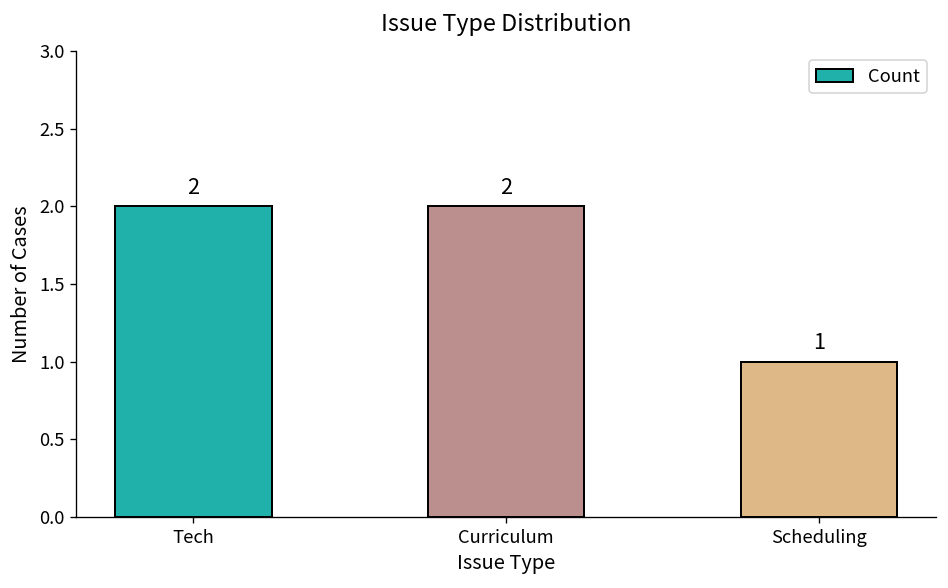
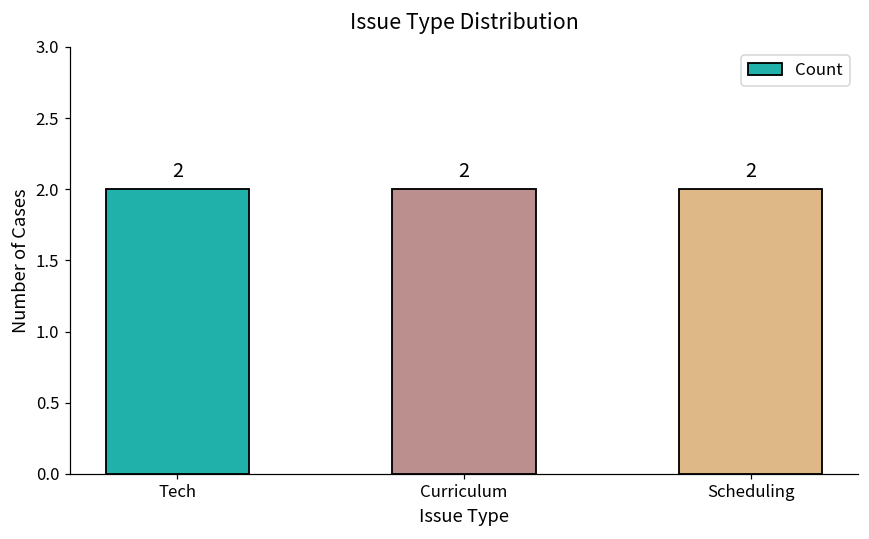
  {
    "Tech": 2,
    "Curriculum": 2,
-   "Scheduling": 1
+   "Scheduling": 2
  }
